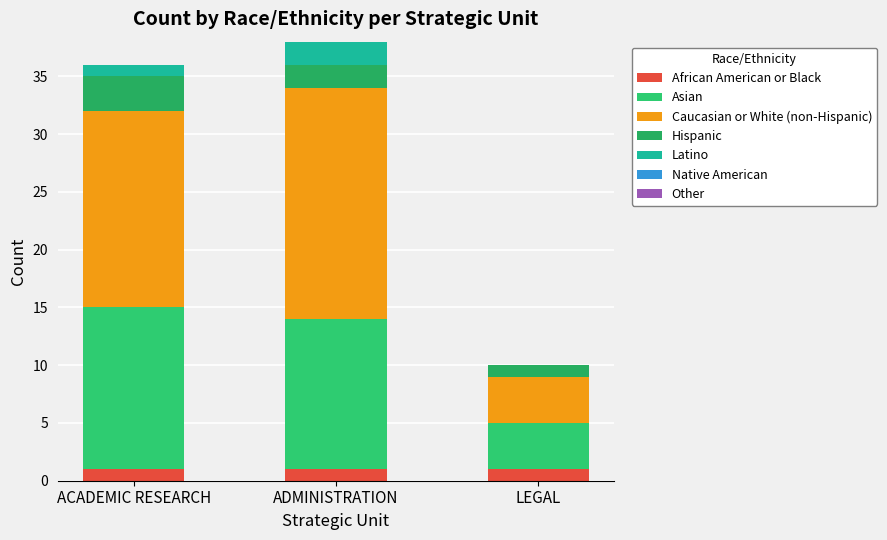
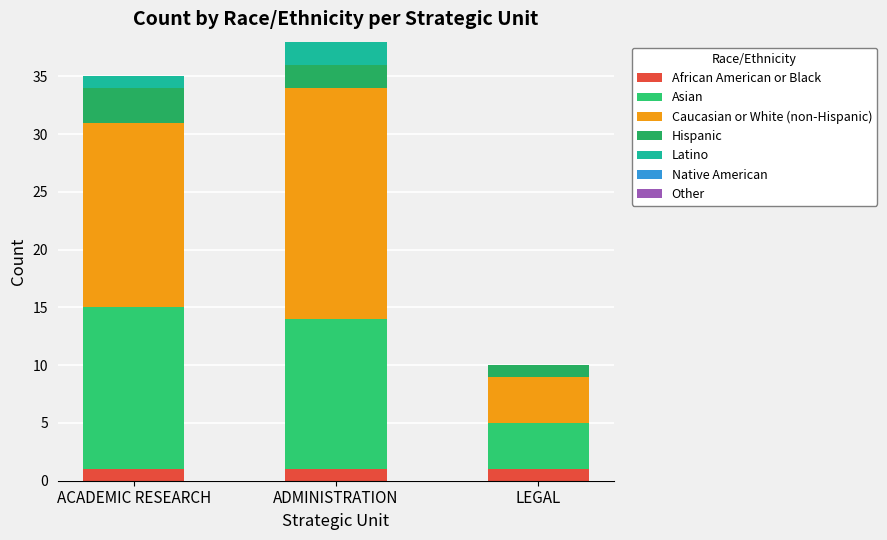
  {
    "African American or Black": {
      "ACADEMIC RESEARCH": 1,
      "ADMINISTRATION": 1,
      "LEGAL": 1
    },
    "Caucasian or White (non-Hispanic)": {
-     "ACADEMIC RESEARCH": 17,
+     "ACADEMIC RESEARCH": 16,
      "ADMINISTRATION": 20,
      "LEGAL": 4
    },
    "Other": {
      "LEGAL": 0
    }
  }
